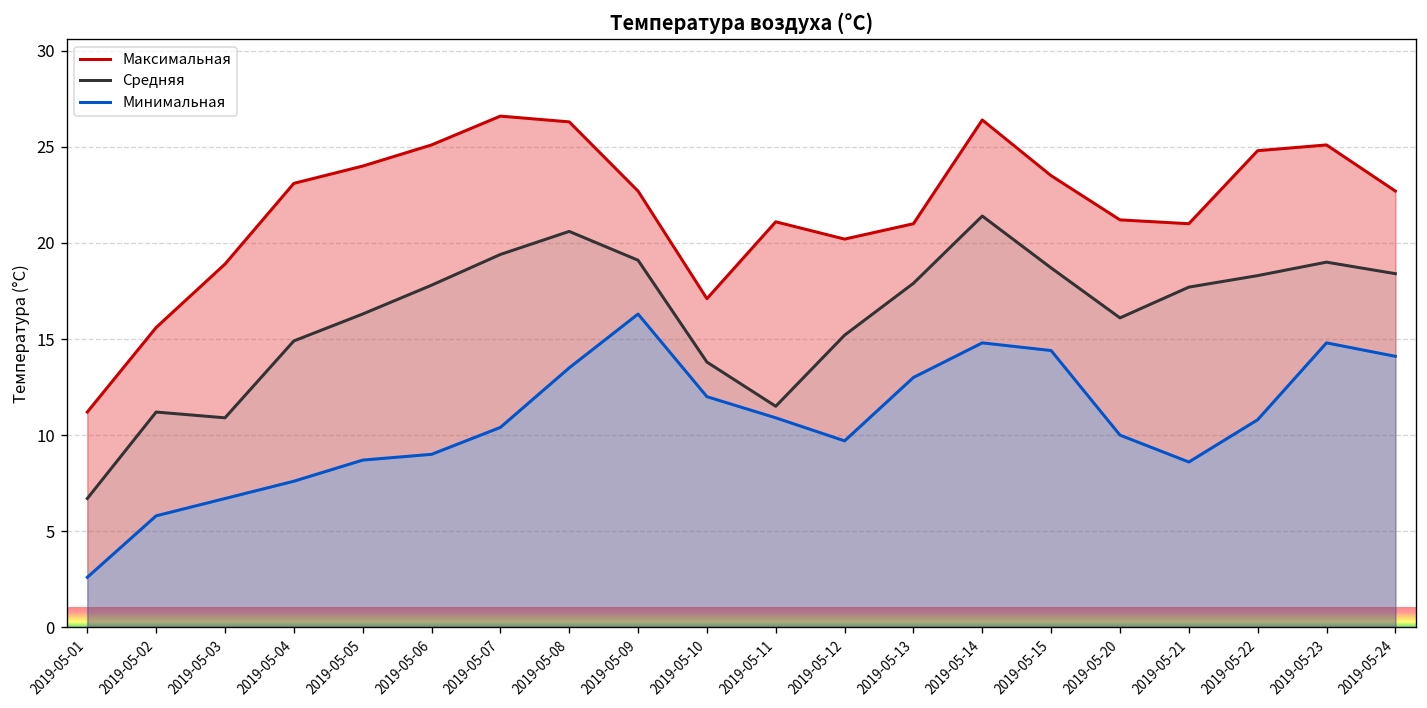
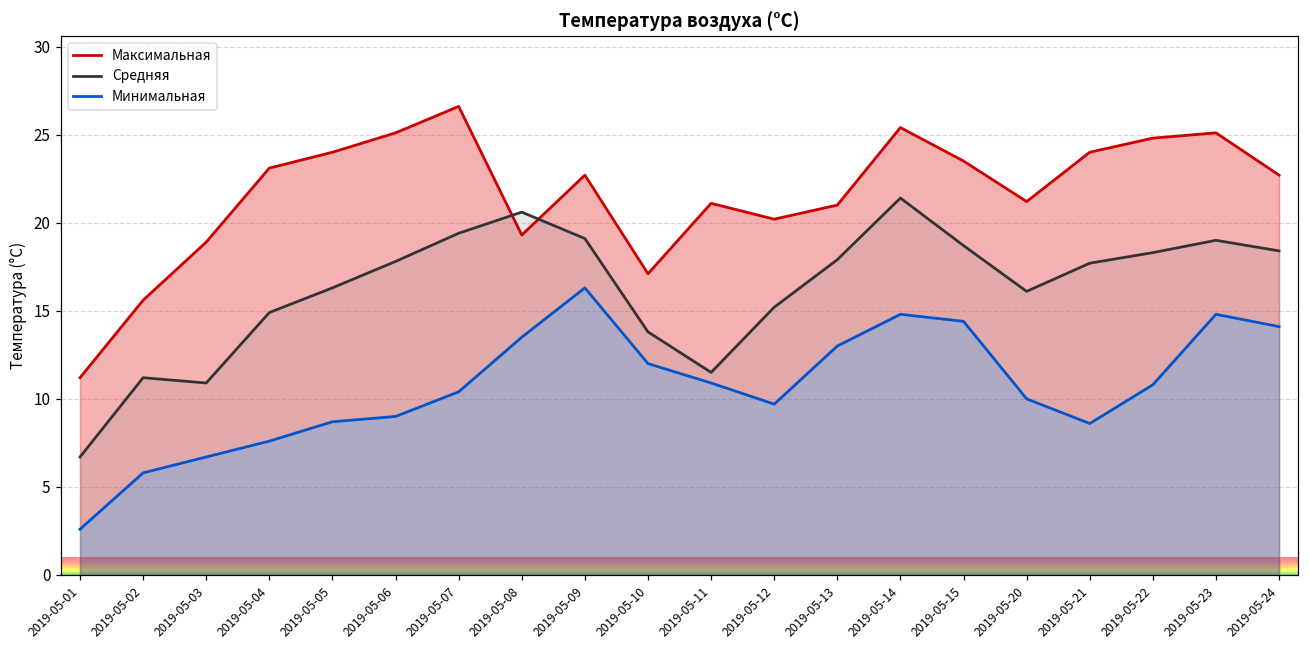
  {
    "Максимальная": {
      "2019-05-01": 11.2,
      "2019-05-02": 15.6,
      "2019-05-03": 18.9,
      "2019-05-04": 23.1,
      "2019-05-05": 24.0,
      "2019-05-06": 25.1,
      "2019-05-07": 26.6,
-     "2019-05-08": 26.3,
+     "2019-05-08": 19.3,
      "2019-05-09": 22.7,
      "2019-05-10": 17.1,
      "2019-05-11": 21.1,
      "2019-05-12": 20.2,
      "2019-05-13": 21.0,
-     "2019-05-14": 26.4,
+     "2019-05-14": 25.4,
      "2019-05-15": 23.5,
      "2019-05-20": 21.2,
-     "2019-05-21": 21,
+     "2019-05-21": 24,
      "2019-05-22": 24.8,
      "2019-05-23": 25.1,
      "2019-05-24": 22.7
    },
    "Средняя": {
      "2019-05-01": 6.7,
      "2019-05-02": 11.2,
      "2019-05-03": 10.9,
      "2019-05-04": 14.9,
      "2019-05-05": 16.3,
      "2019-05-06": 17.8,
      "2019-05-07": 19.4,
      "2019-05-08": 20.6,
      "2019-05-09": 19.1,
      "2019-05-10": 13.8,
      "2019-05-11": 11.5,
      "2019-05-12": 15.2,
      "2019-05-13": 17.9,
      "2019-05-14": 21.4,
      "2019-05-15": 18.7,
      "2019-05-20": 16.1,
      "2019-05-21": 17.7,
      "2019-05-22": 18.3,
      "2019-05-23": 19.0,
      "2019-05-24": 18.4
    },
    "Минимальная": {
      "2019-05-01": 2.6,
      "2019-05-02": 5.8,
      "2019-05-03": 6.7,
      "2019-05-04": 7.6,
      "2019-05-05": 8.7,
      "2019-05-06": 9.0,
      "2019-05-07": 10.4,
      "2019-05-08": 13.5,
      "2019-05-09": 16.3,
      "2019-05-10": 12.0,
      "2019-05-11": 10.9,
      "2019-05-12": 9.7,
      "2019-05-13": 13.0,
      "2019-05-14": 14.8,
      "2019-05-15": 14.4,
      "2019-05-20": 10.0,
      "2019-05-21": 8.6,
      "2019-05-22": 10.8,
      "2019-05-23": 14.8,
      "2019-05-24": 14.1
    }
  }
